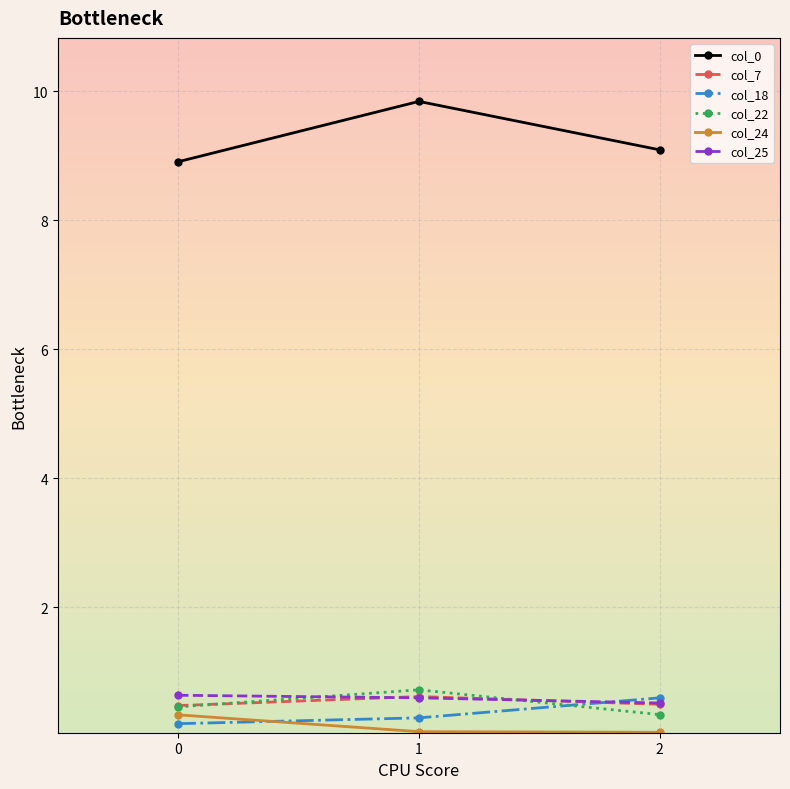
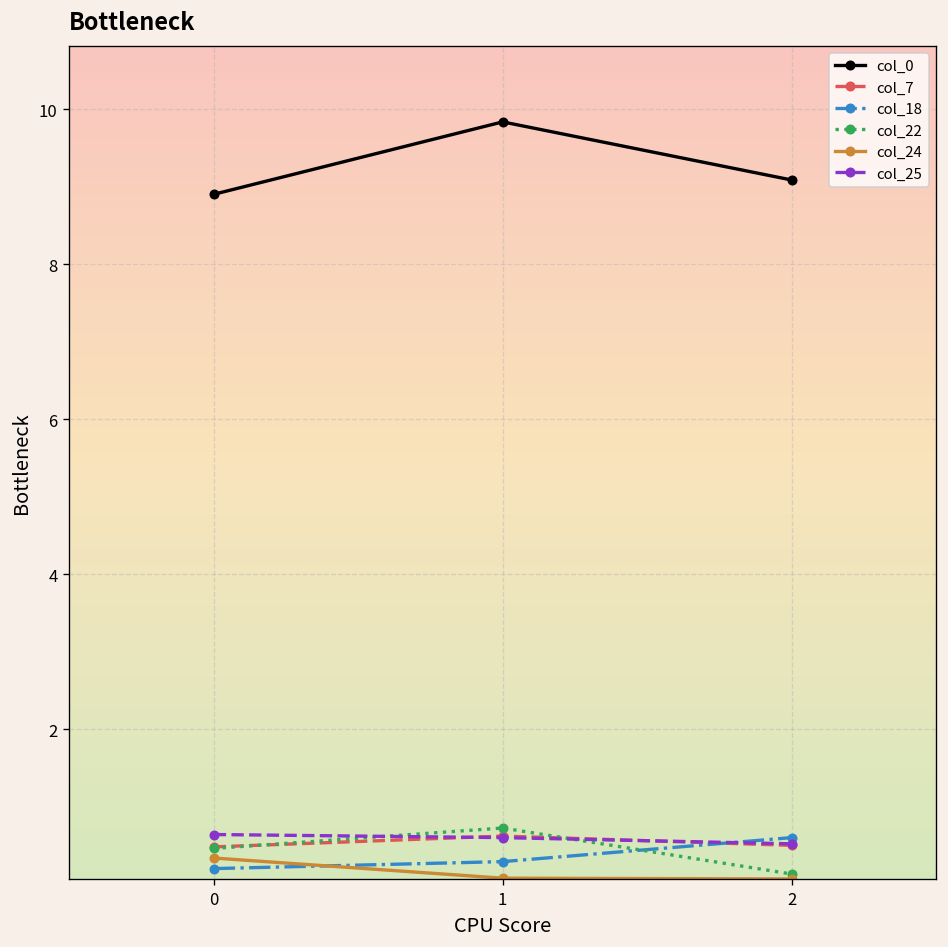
  {
    "col_0": {
      "0": 8.9,
      "1": 9.8,
      "2": 9.1
    },
    "col_18": {
      "0": 0.2,
      "1": 0.3,
      "2": 0.6
    },
    "col_22": {
      "1": 0.7,
-     "2": 0.3
+     "2": 0.1
    },
    "col_24": {
      "0": 0.3,
      "1": 0.1,
      "2": 0.1
    },
    "col_25": {
      "0": 0.6
    }
  }
